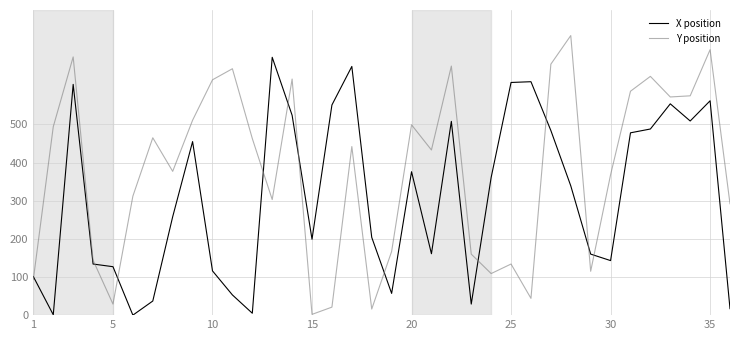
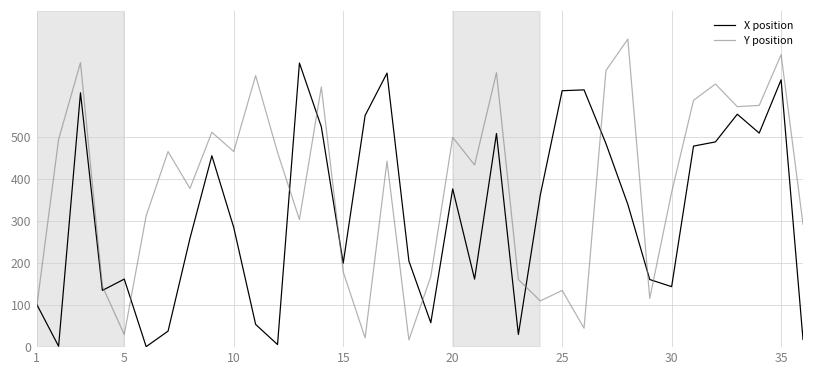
  {
    "X position": {
      "1": 100,
-     "5": 130,
-     "10": 120,
+     "5": 160,
+     "10": 280,
      "15": 200,
      "20": 380,
      "25": 610,
      "30": 140,
-     "35": 560
+     "35": 640
    },
    "Y position": {
      "1": 90,
      "5": 30,
-     "10": 620,
-     "15": 0,
+     "10": 470,
+     "15": 180,
      "20": 500,
      "25": 130,
      "30": 370,
      "35": 700
    }
  }
